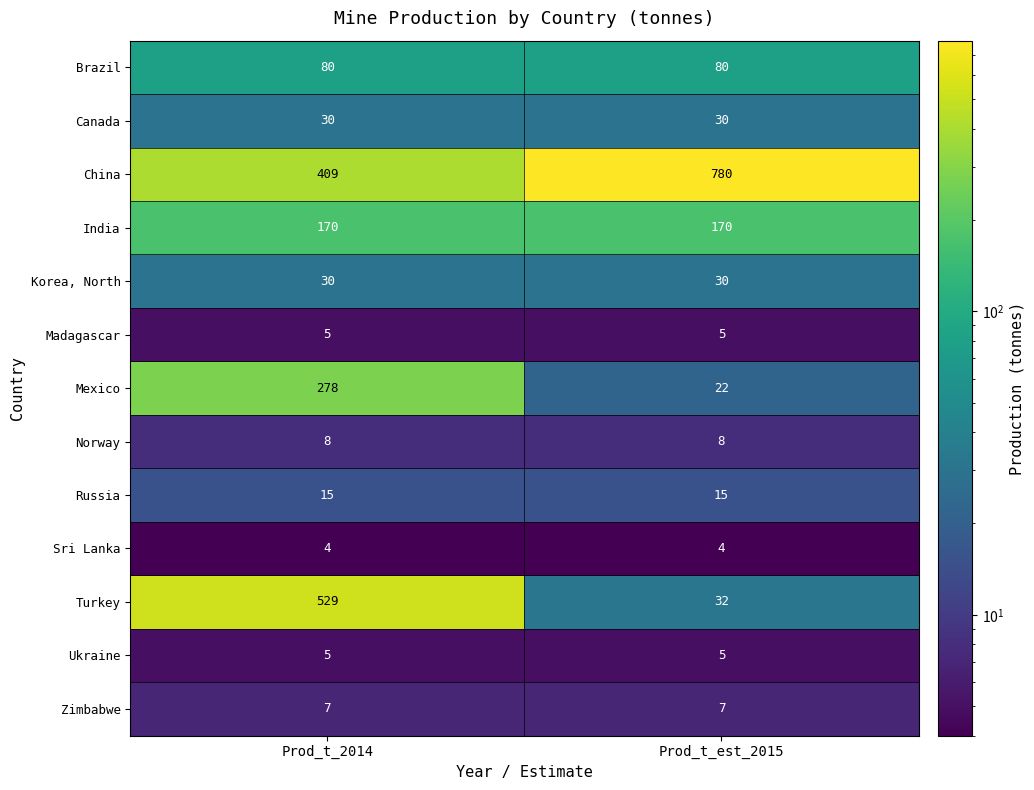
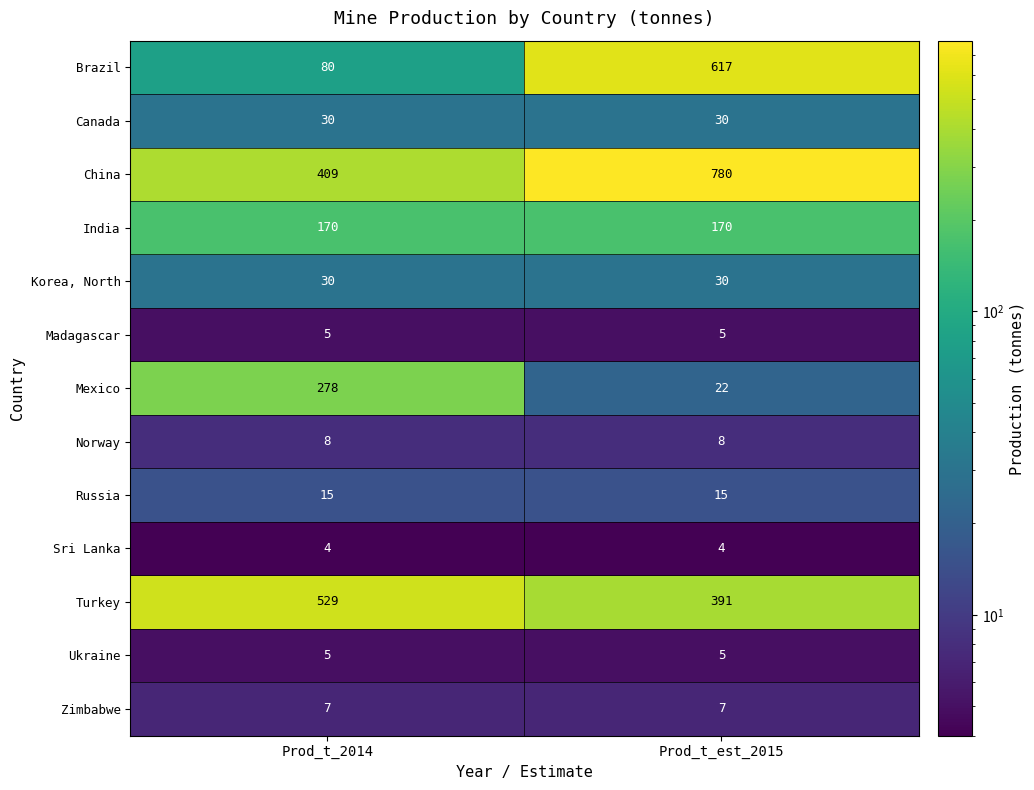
  {
    "Brazil": {
      "Prod_t_2014": 80,
-     "Prod_t_est_2015": 80
+     "Prod_t_est_2015": 617
    },
    "Canada": {
      "Prod_t_2014": 30,
      "Prod_t_est_2015": 30
    },
    "China": {
      "Prod_t_2014": 409,
      "Prod_t_est_2015": 780
    },
    "India": {
      "Prod_t_2014": 170,
      "Prod_t_est_2015": 170
    },
    "Korea, North": {
      "Prod_t_2014": 30,
      "Prod_t_est_2015": 30
    },
    "Madagascar": {
      "Prod_t_2014": 5,
      "Prod_t_est_2015": 5
    },
    "Mexico": {
      "Prod_t_2014": 278,
      "Prod_t_est_2015": 22
    },
    "Norway": {
      "Prod_t_2014": 8,
      "Prod_t_est_2015": 8
    },
    "Russia": {
      "Prod_t_2014": 15,
      "Prod_t_est_2015": 15
    },
    "Sri Lanka": {
      "Prod_t_2014": 4,
      "Prod_t_est_2015": 4
    },
    "Turkey": {
      "Prod_t_2014": 529,
-     "Prod_t_est_2015": 32
+     "Prod_t_est_2015": 391
    },
    "Ukraine": {
      "Prod_t_2014": 5,
      "Prod_t_est_2015": 5
    },
    "Zimbabwe": {
      "Prod_t_2014": 7,
      "Prod_t_est_2015": 7
    }
  }
